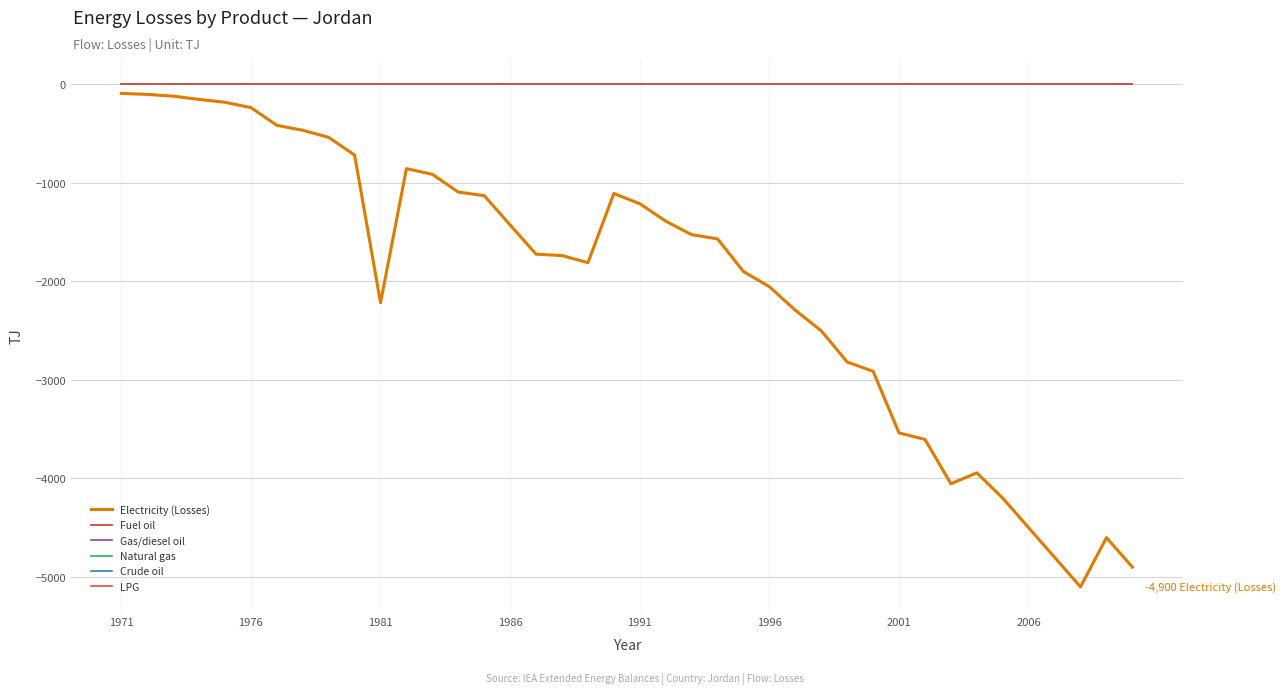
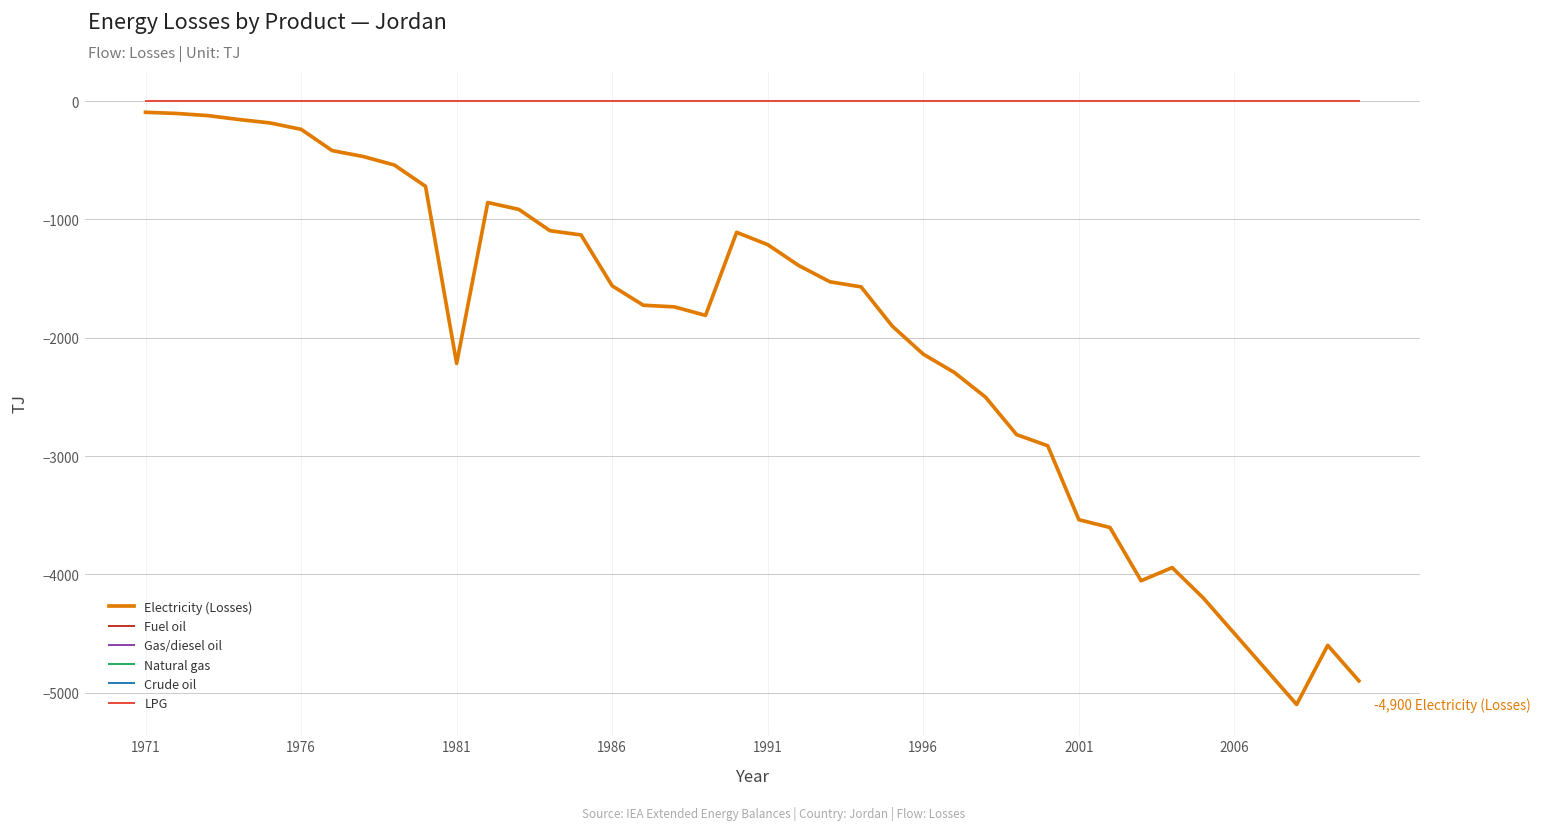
  {
    "Electricity (Losses)": {
      "1971": -100,
      "1976": -200,
      "1981": -2200,
-     "1986": -1400,
+     "1986": -1600,
      "1991": -1200,
-     "1996": -2060,
+     "1996": -2140,
      "2001": -3500,
      "2006": -4500
    },
    "LPG": {
      "1971": 0,
      "1976": 0,
      "1981": 0,
      "1986": 0,
      "1991": 0,
      "1996": 0,
      "2001": 0,
      "2006": 0
    }
  }
